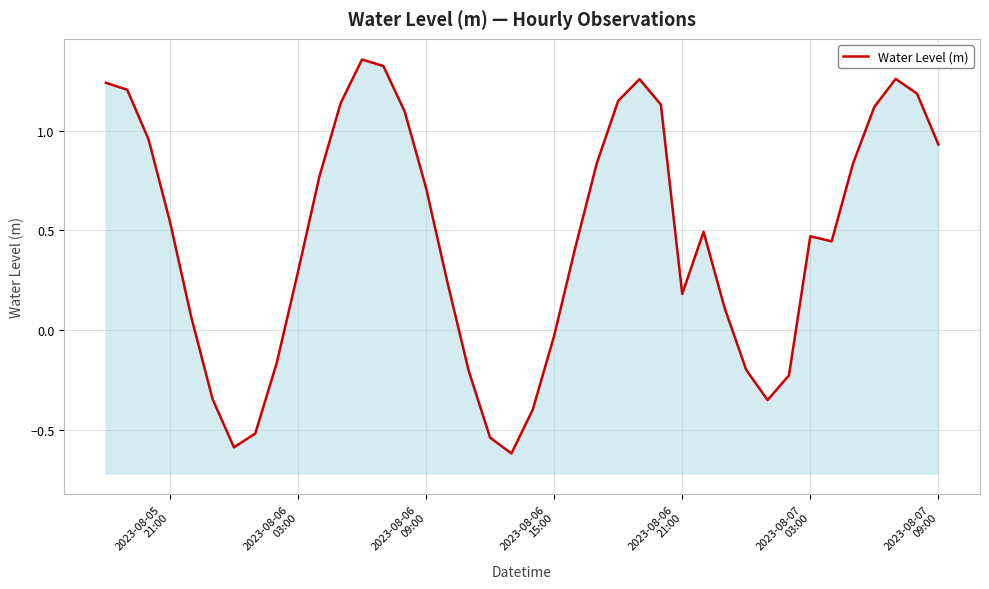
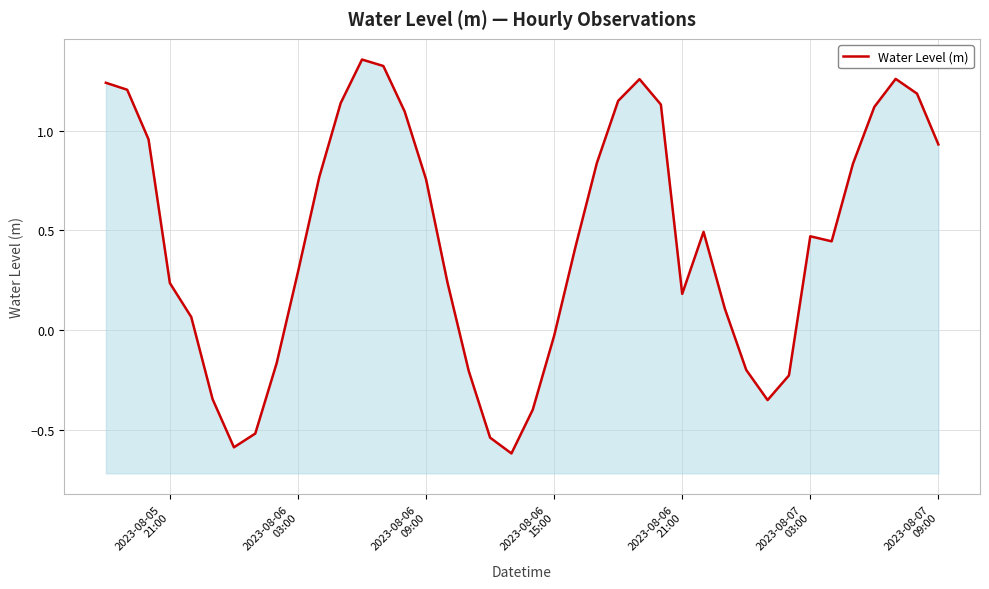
  {
-   "2023-08-05 21:00": 0.55,
+   "2023-08-05 21:00": 0.24,
    "2023-08-06 03:00": 0.29,
-   "2023-08-06 09:00": 0.71,
+   "2023-08-06 09:00": 0.76,
    "2023-08-06 15:00": -0.03,
    "2023-08-06 21:00": 0.18,
    "2023-08-07 03:00": 0.47,
    "2023-08-07 09:00": 0.93
  }
